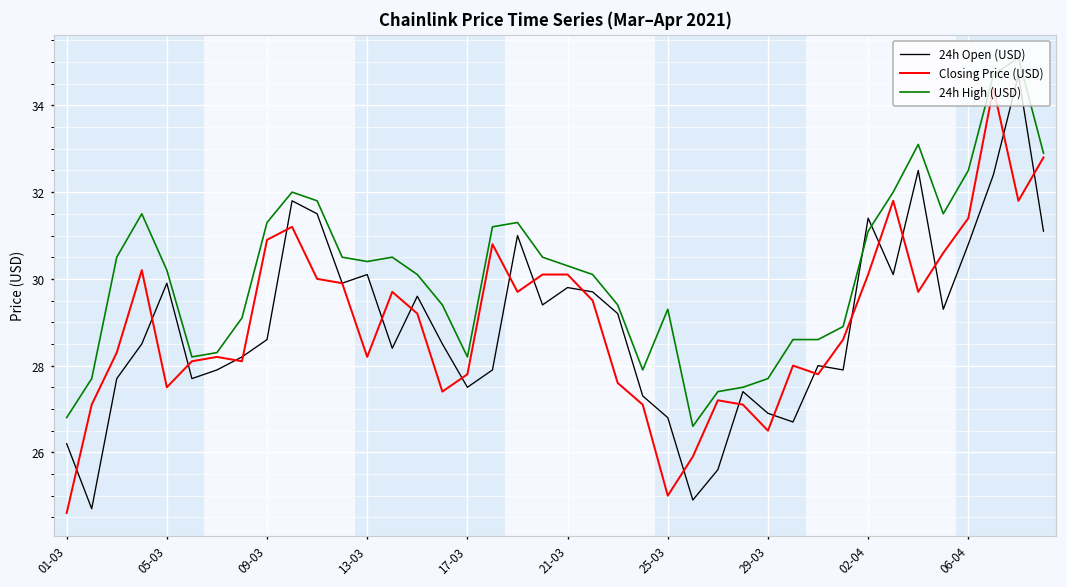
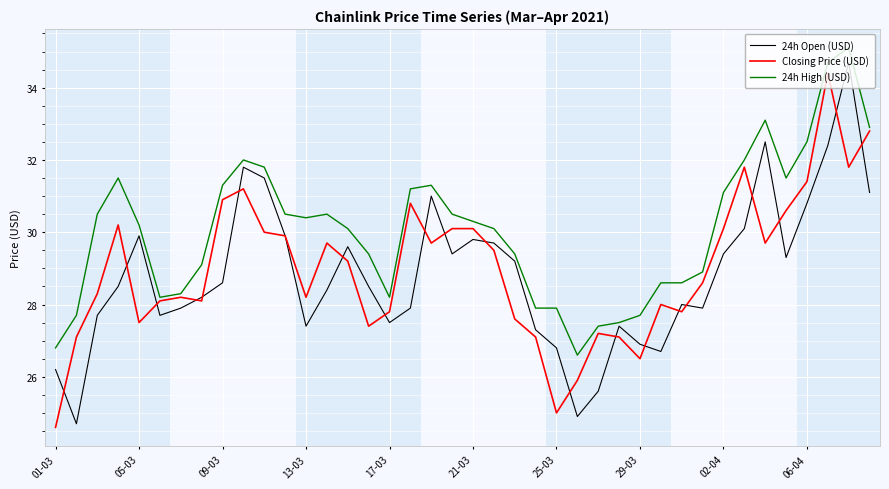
  {
    "24h Open (USD)": {
      "01-03": 26.2,
      "05-03": 29.9,
      "09-03": 28.6,
-     "13-03": 30.1,
+     "13-03": 27.4,
      "17-03": 27.5,
      "21-03": 29.8,
      "25-03": 26.8,
      "29-03": 26.9,
-     "02-04": 31.4,
+     "02-04": 29.4,
      "06-04": 30.8
    },
    "Closing Price (USD)": {
      "01-03": 24.6,
      "05-03": 27.5,
      "09-03": 30.9,
      "13-03": 28.2,
      "17-03": 27.8,
      "21-03": 30.1,
      "25-03": 25.0,
      "29-03": 26.5,
      "02-04": 30.1,
      "06-04": 31.4
    },
    "24h High (USD)": {
      "01-03": 26.8,
      "05-03": 30.2,
      "09-03": 31.3,
      "13-03": 30.4,
      "17-03": 28.2,
      "21-03": 30.3,
-     "25-03": 29.3,
+     "25-03": 27.9,
      "29-03": 27.7,
      "02-04": 31.1,
      "06-04": 32.5
    }
  }
